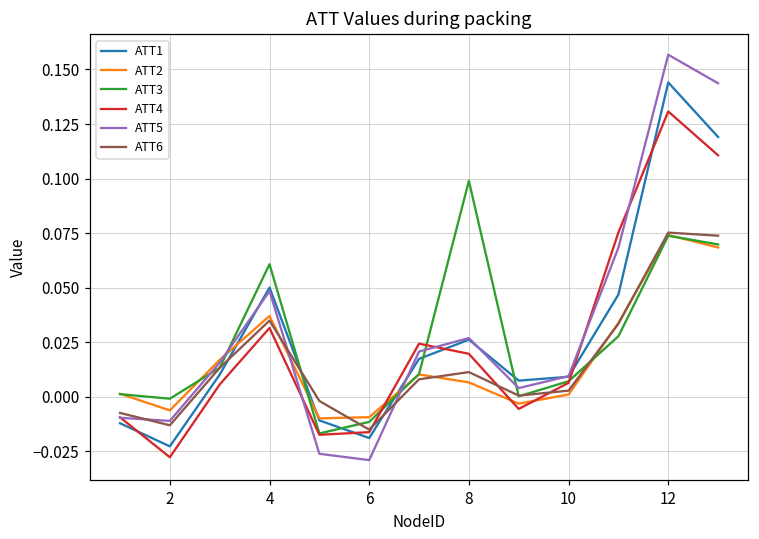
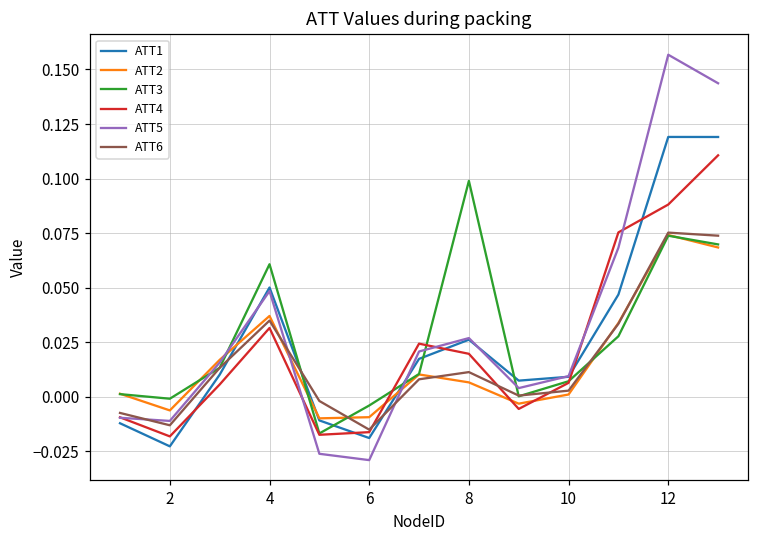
  {
    "ATT1": {
      "2": -0.023,
      "4": 0.050,
      "6": -0.019,
-     "12": 0.144
+     "12": 0.119
    },
    "ATT2": {
      "2": -0.006,
      "4": 0.037,
      "6": -0.009,
      "8": 0.007,
      "10": 0.001
    },
    "ATT3": {
      "2": -0.001,
      "4": 0.061,
-     "6": -0.011,
+     "6": -0.004,
      "8": 0.099
    },
    "ATT4": {
-     "2": -0.028,
+     "2": -0.018,
      "4": 0.032,
      "8": 0.020,
-     "12": 0.131
+     "12": 0.088
    },
    "ATT5": {
      "2": -0.011,
      "4": 0.048,
      "6": -0.029,
      "12": 0.157
    },
    "ATT6": {
      "2": -0.013,
      "4": 0.035,
      "8": 0.011,
      "10": 0.003
    }
  }
